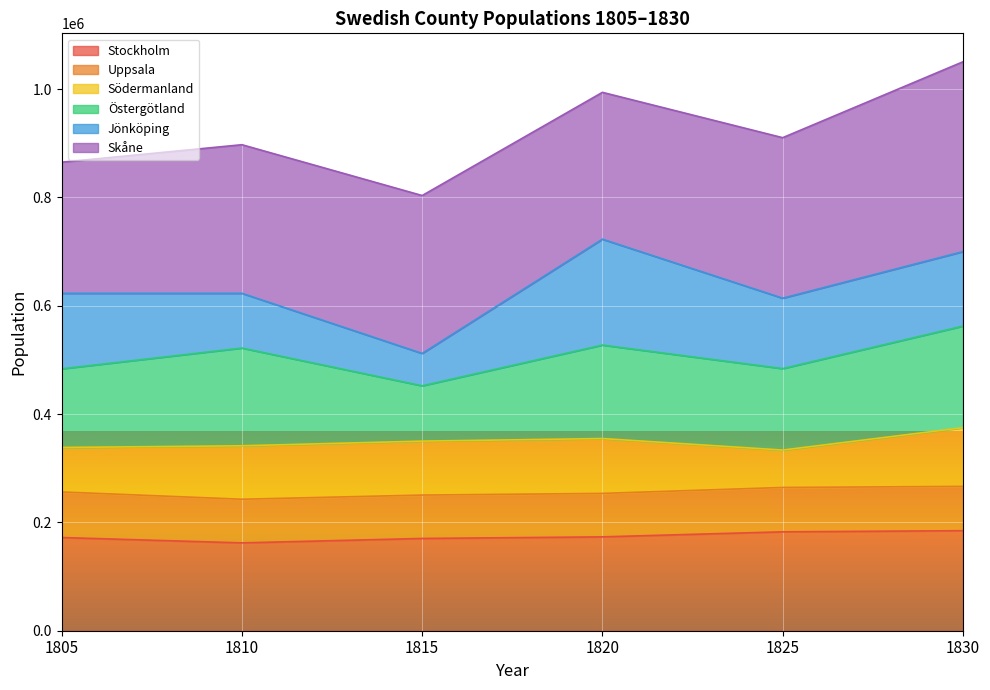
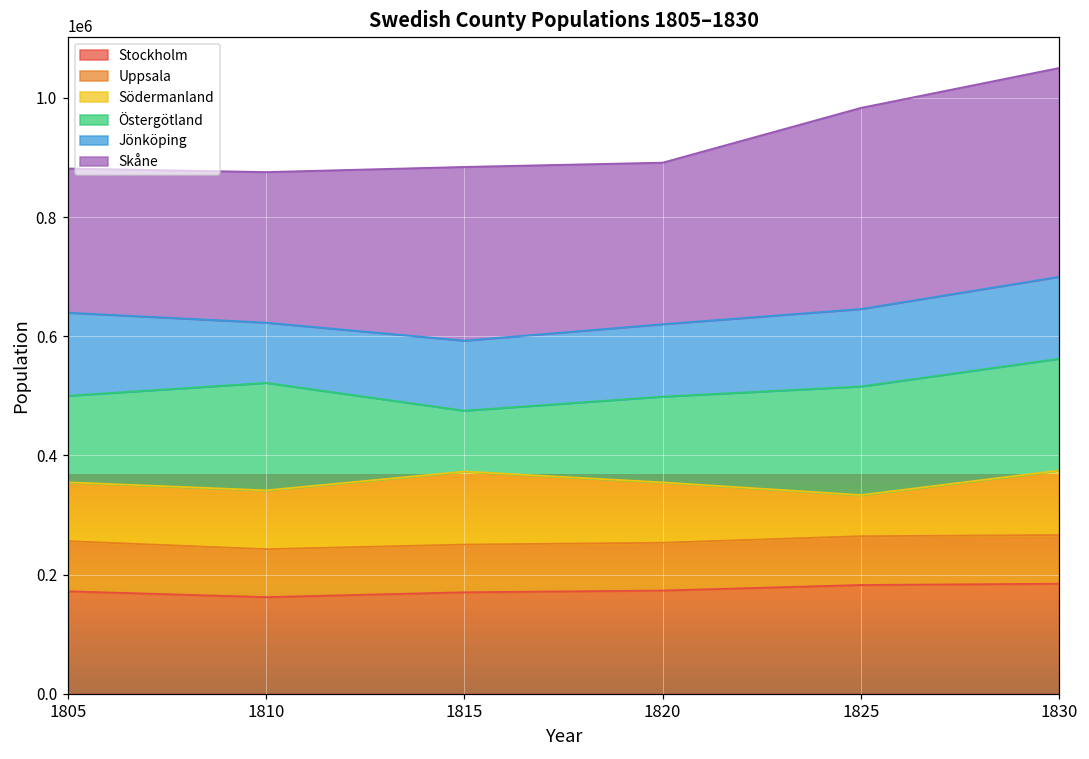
  {
    "Södermanland": {
-     "1805": 80000,
+     "1805": 100000,
      "1810": 100000,
-     "1815": 100000,
+     "1815": 120000,
      "1820": 100000,
      "1825": 70000,
      "1830": 110000
    },
    "Östergötland": {
      "1805": 150000,
      "1810": 180000,
      "1815": 100000,
-     "1820": 170000,
-     "1825": 150000,
+     "1820": 140000,
+     "1825": 180000,
      "1830": 190000
    },
    "Jönköping": {
      "1805": 140000,
      "1810": 100000,
-     "1815": 60000,
-     "1820": 200000,
+     "1815": 120000,
+     "1820": 120000,
      "1825": 130000,
      "1830": 140000
    },
    "Skåne": {
      "1805": 240000,
-     "1810": 270000,
+     "1810": 250000,
      "1815": 290000,
      "1820": 270000,
-     "1825": 300000,
+     "1825": 340000,
      "1830": 350000
    }
  }
